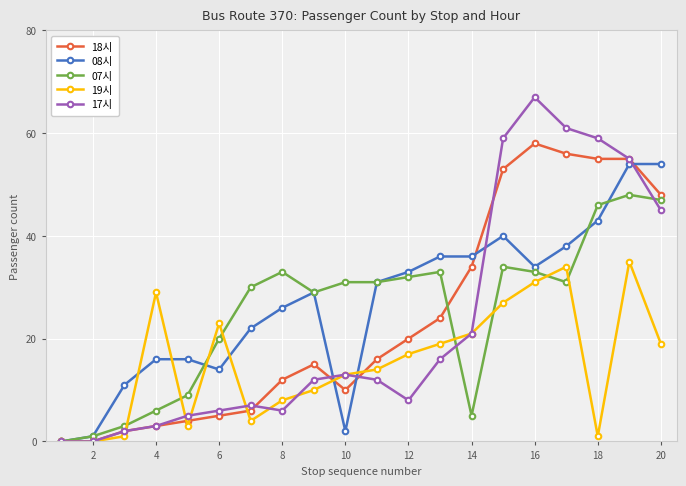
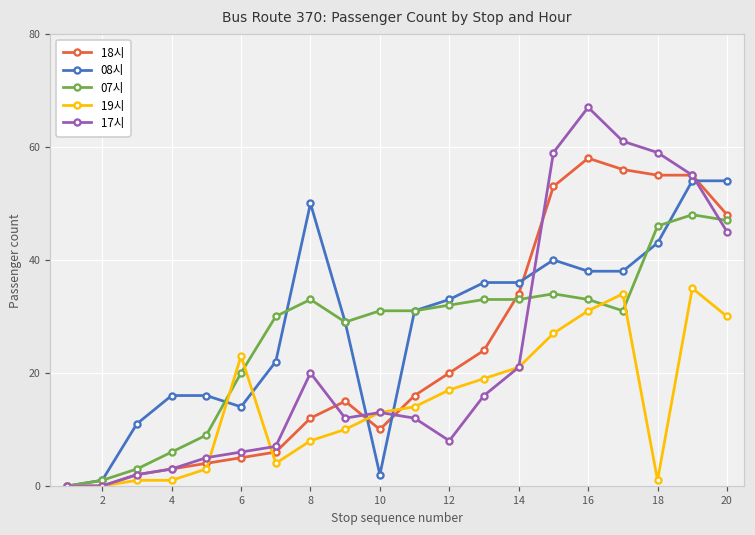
  {
    "18시": {
      "6": 5,
      "8": 12,
      "10": 10,
      "12": 20,
      "14": 34,
      "16": 58,
      "18": 55,
      "20": 48
    },
    "08시": {
      "4": 16,
      "6": 14,
-     "8": 26,
+     "8": 50,
      "10": 2,
      "12": 33,
      "14": 36,
-     "16": 34,
+     "16": 38,
      "18": 43,
      "20": 54
    },
    "07시": {
      "4": 6,
      "6": 20,
      "8": 33,
      "10": 31,
      "12": 32,
-     "14": 5,
+     "14": 33,
      "16": 33,
      "18": 46,
      "20": 47
    },
    "19시": {
-     "4": 29,
+     "4": 1,
      "6": 23,
      "8": 8,
      "12": 17,
      "16": 31,
      "18": 1,
-     "20": 19
+     "20": 30
    },
    "17시": {
      "6": 6,
-     "8": 6,
+     "8": 20,
      "12": 8,
      "16": 67,
      "18": 59,
      "20": 45
    }
  }
